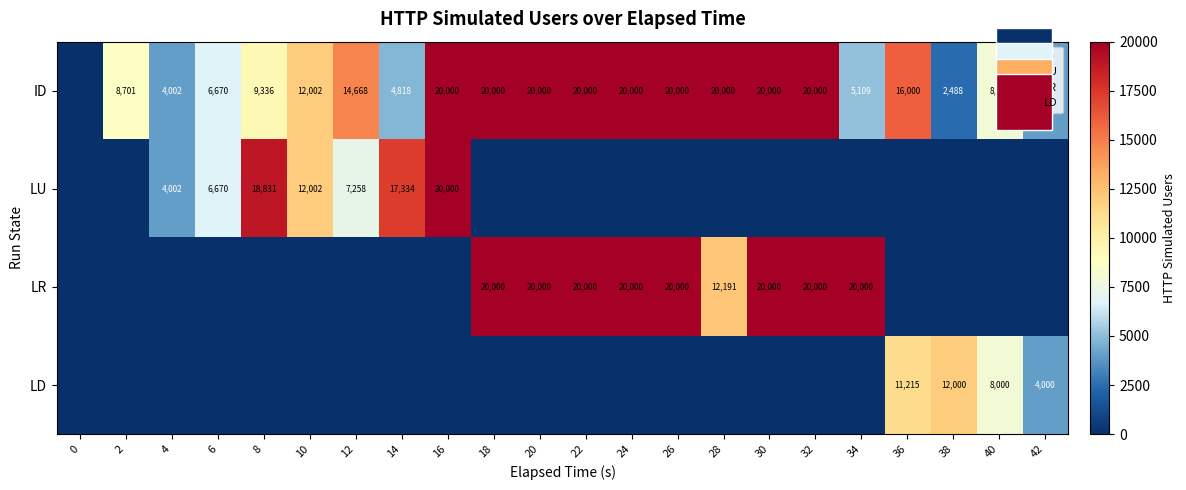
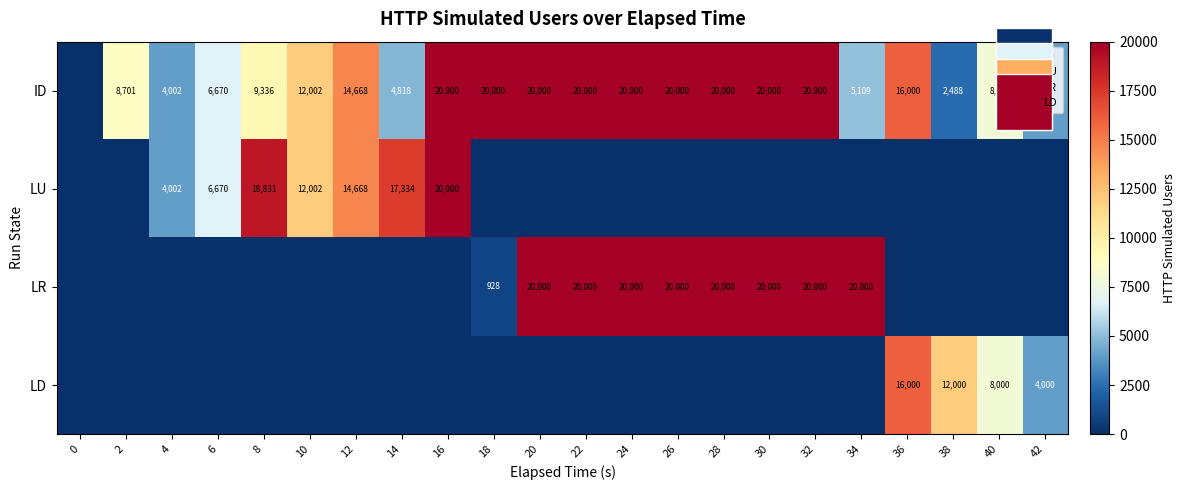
  {
    "LU": {
-     "12": "7,258"
+     "12": "14,668"
    },
    "LR": {
-     "18": "20,000",
-     "28": "12,191"
+     "18": "928",
+     "28": "20,000"
    },
    "LD": {
-     "36": "11,215"
+     "36": "16,000"
    }
  }
